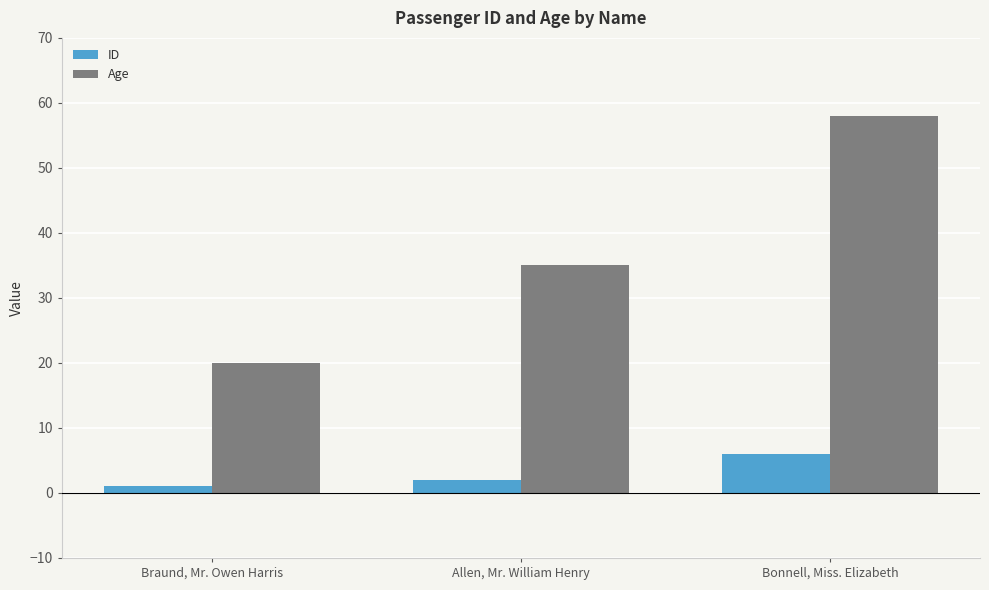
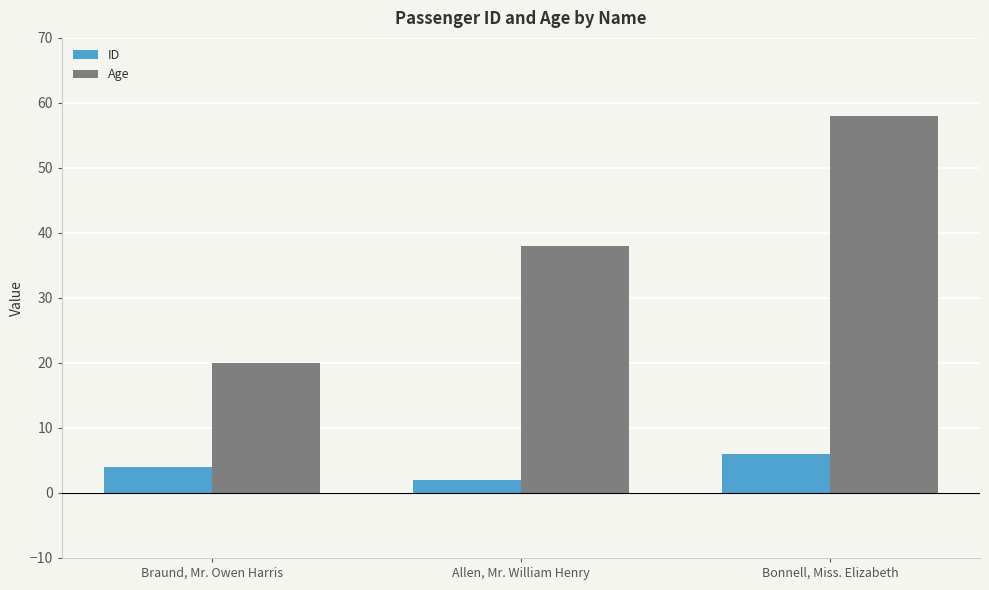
  {
    "ID": {
-     "Braund, Mr. Owen Harris": 1,
+     "Braund, Mr. Owen Harris": 4,
      "Allen, Mr. William Henry": 2,
      "Bonnell, Miss. Elizabeth": 6
    },
    "Age": {
      "Braund, Mr. Owen Harris": 20,
-     "Allen, Mr. William Henry": 35,
+     "Allen, Mr. William Henry": 38,
      "Bonnell, Miss. Elizabeth": 58
    }
  }
